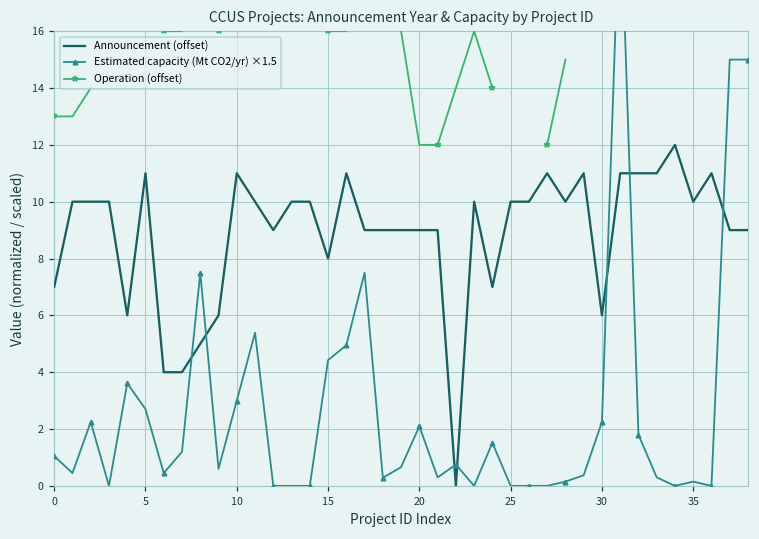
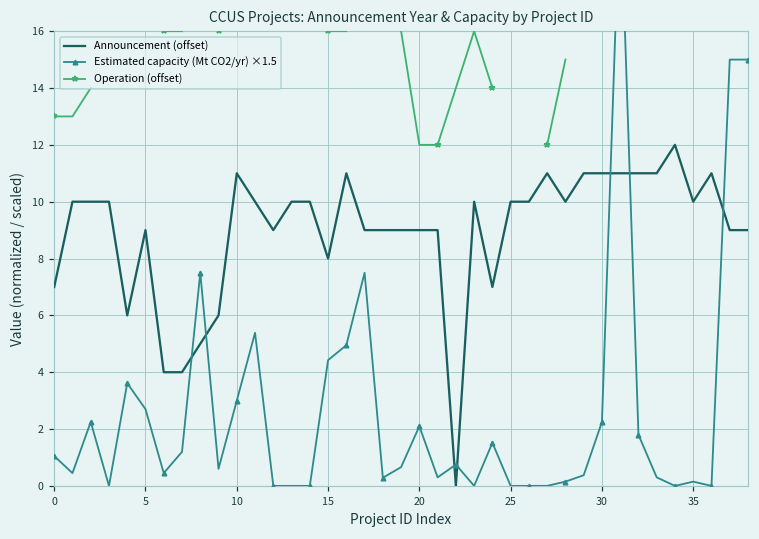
  {
    "Announcement (offset)": {
      "0": 7.0,
-     "5": 11.0,
+     "5": 9.0,
      "10": 11.0,
      "15": 8.0,
      "20": 9.0,
      "25": 10.0,
-     "30": 6.0,
+     "30": 11.0,
      "35": 10.0
    }
  }
